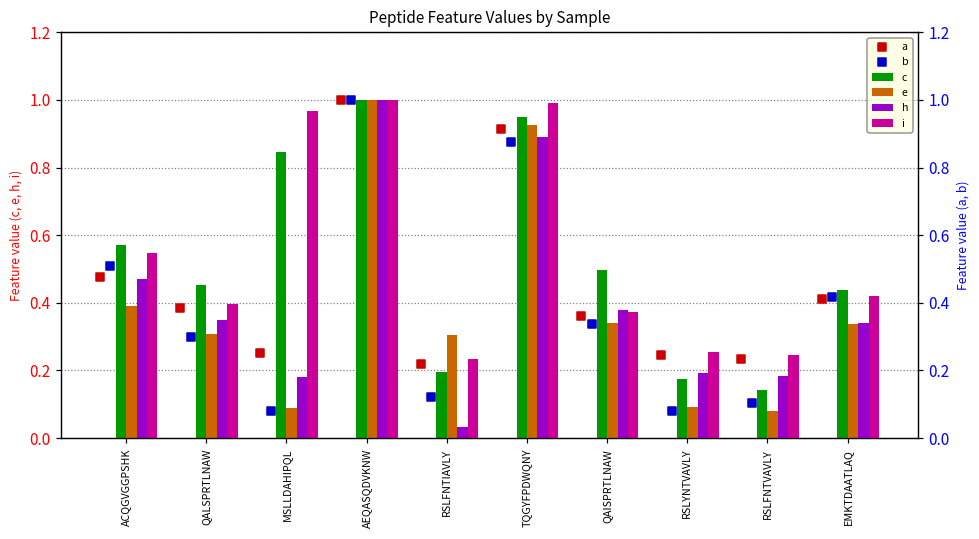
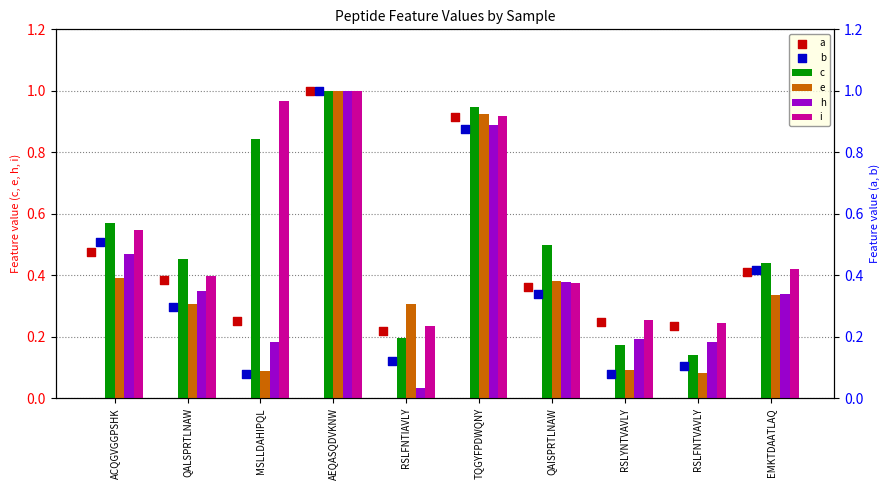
  {
    "c": {
      "ACQGVGGPSHK": 0.57,
      "QALSPRTLNAW": 0.45,
      "MSLLDAHIPQL": 0.84,
      "AEQASQDVKNW": 1.00,
      "RSLFNTIAVLY": 0.19,
      "TQGYFPDWQNY": 0.95,
      "QAISPRTLNAW": 0.50,
      "RSLYNTVAVLY": 0.17,
      "RSLFNTVAVLY": 0.14,
      "EMKTDAATLAQ": 0.44
    },
    "e": {
      "ACQGVGGPSHK": 0.39,
      "QALSPRTLNAW": 0.31,
      "MSLLDAHIPQL": 0.09,
      "AEQASQDVKNW": 1.00,
      "RSLFNTIAVLY": 0.31,
      "TQGYFPDWQNY": 0.92,
-     "QAISPRTLNAW": 0.34,
+     "QAISPRTLNAW": 0.38,
      "RSLYNTVAVLY": 0.09,
      "RSLFNTVAVLY": 0.08,
      "EMKTDAATLAQ": 0.34
    },
    "h": {
      "ACQGVGGPSHK": 0.47,
      "QALSPRTLNAW": 0.35,
      "MSLLDAHIPQL": 0.18,
      "AEQASQDVKNW": 1.00,
      "RSLFNTIAVLY": 0.03,
      "TQGYFPDWQNY": 0.89,
      "QAISPRTLNAW": 0.38,
      "RSLYNTVAVLY": 0.19,
      "RSLFNTVAVLY": 0.18,
      "EMKTDAATLAQ": 0.34
    },
    "i": {
      "ACQGVGGPSHK": 0.55,
      "QALSPRTLNAW": 0.40,
      "MSLLDAHIPQL": 0.97,
      "AEQASQDVKNW": 1.00,
      "RSLFNTIAVLY": 0.24,
-     "TQGYFPDWQNY": 0.99,
+     "TQGYFPDWQNY": 0.92,
      "QAISPRTLNAW": 0.37,
      "RSLYNTVAVLY": 0.25,
      "RSLFNTVAVLY": 0.25,
      "EMKTDAATLAQ": 0.42
    }
  }
